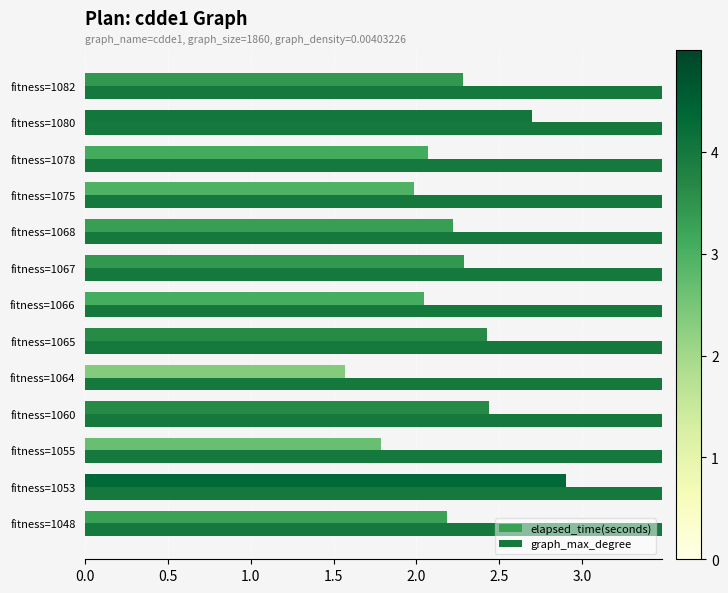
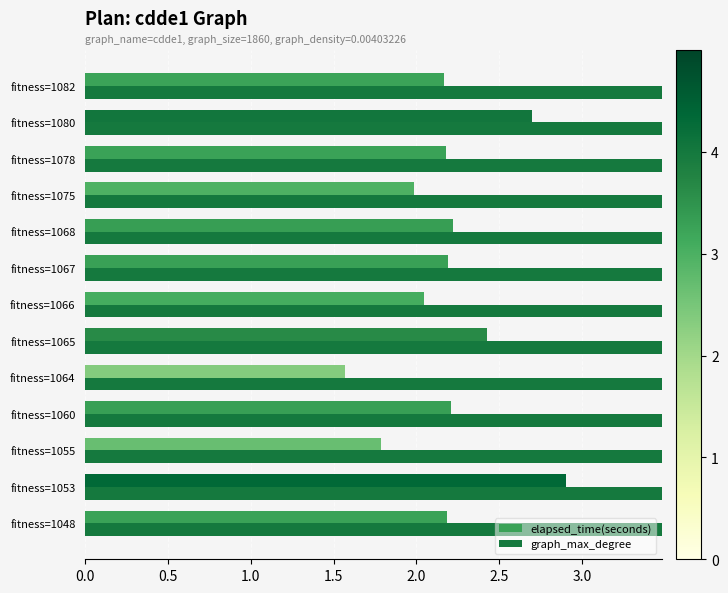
  {
    "elapsed_time(seconds)": {
-     "fitness=1082": 2.28,
+     "fitness=1082": 2.17,
      "fitness=1080": 2.70,
-     "fitness=1078": 2.07,
+     "fitness=1078": 2.18,
      "fitness=1075": 1.98,
      "fitness=1068": 2.22,
-     "fitness=1067": 2.29,
+     "fitness=1067": 2.19,
      "fitness=1066": 2.05,
      "fitness=1065": 2.43,
      "fitness=1064": 1.57,
-     "fitness=1060": 2.44,
+     "fitness=1060": 2.21,
      "fitness=1055": 1.79,
      "fitness=1053": 2.90,
      "fitness=1048": 2.18
    }
  }
